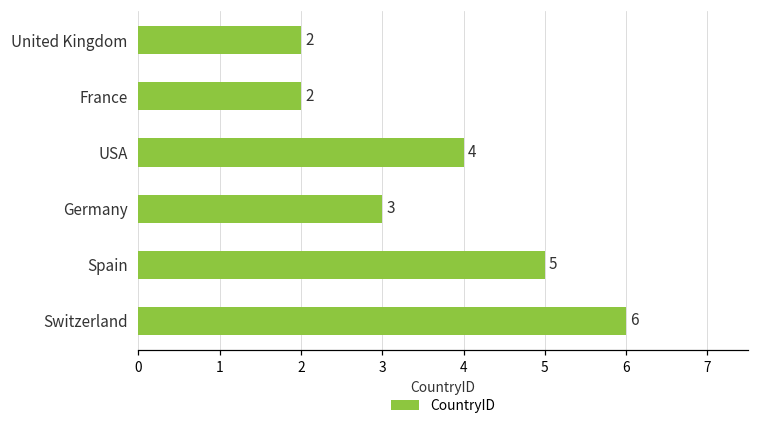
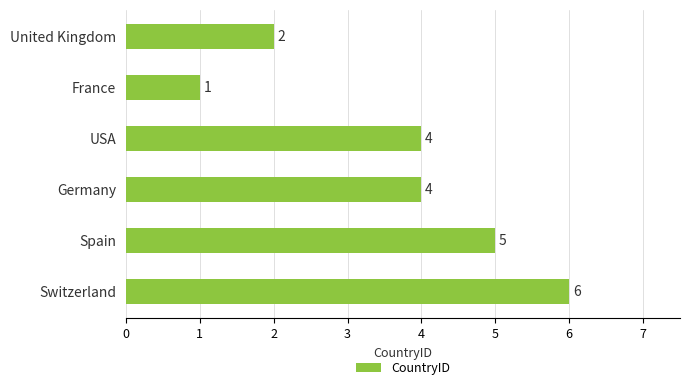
  {
    "United Kingdom": 2,
-   "France": 2,
+   "France": 1,
    "USA": 4,
-   "Germany": 3,
+   "Germany": 4,
    "Spain": 5,
    "Switzerland": 6
  }
